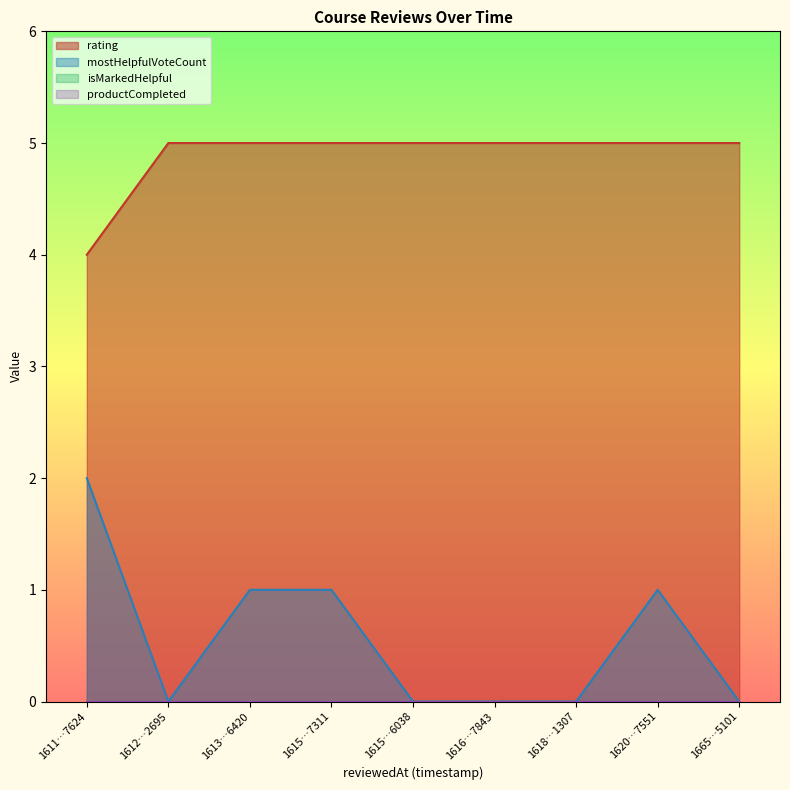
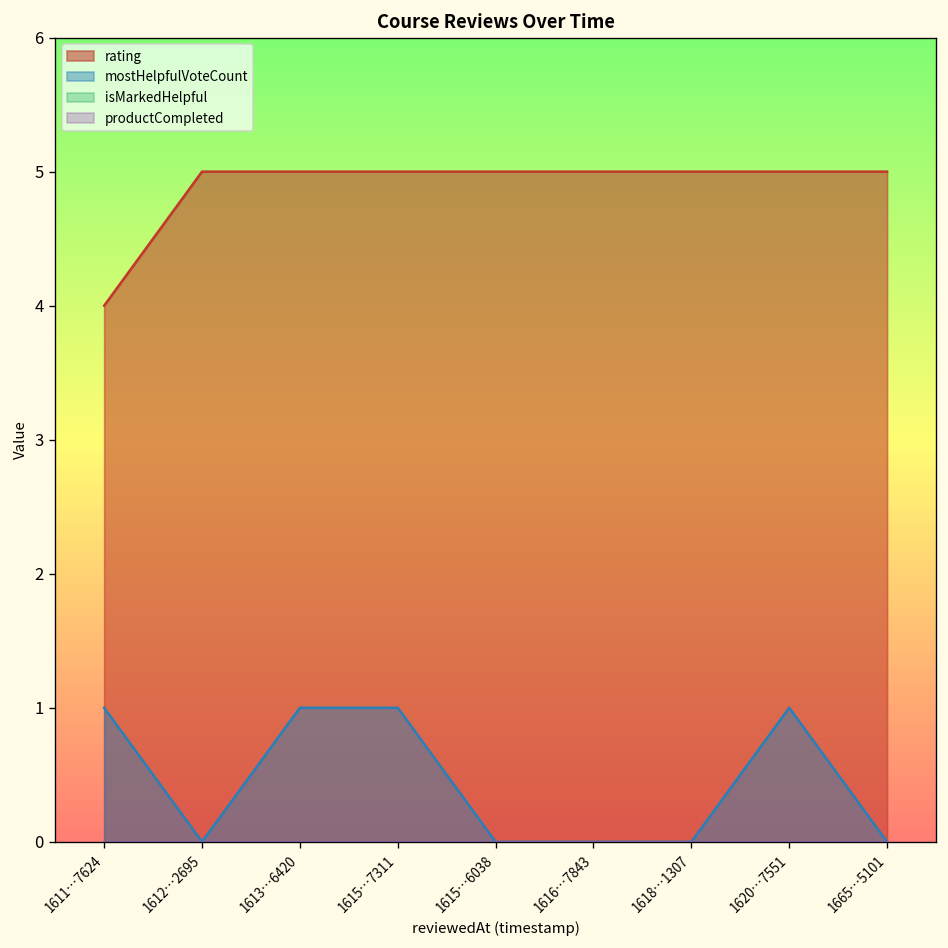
  {
    "rating": {
      "1611…7624": 4,
      "1612…2695": 5,
      "1613…6420": 5,
      "1615…7311": 5,
      "1615…6038": 5,
      "1616…7843": 5,
      "1618…1307": 5,
      "1620…7551": 5,
      "1665…5101": 5
    },
    "mostHelpfulVoteCount": {
-     "1611…7624": 2,
+     "1611…7624": 1,
      "1613…6420": 1,
      "1615…7311": 1,
      "1620…7551": 1
    },
    "productCompleted": {
      "1611…7624": 0,
      "1613…6420": 0,
      "1615…7311": 0,
      "1620…7551": 0
    }
  }
